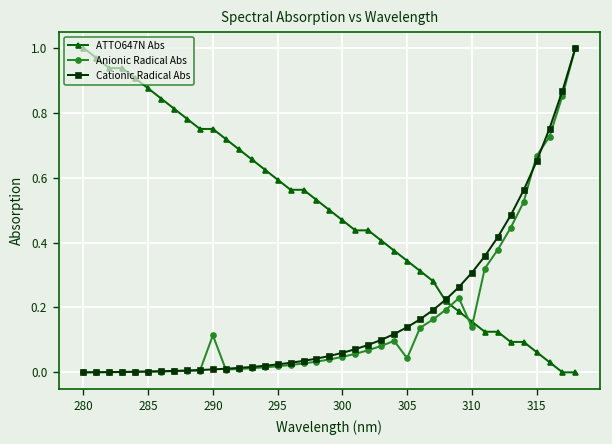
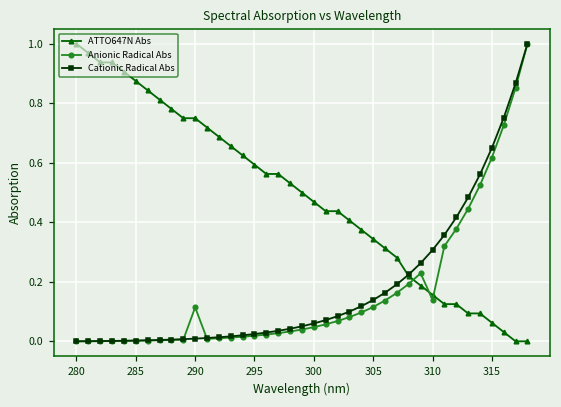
  {
    "Anionic Radical Abs": {
      "290": 0.11,
      "300": 0.05,
-     "305": 0.04,
+     "305": 0.12,
      "310": 0.14,
-     "315": 0.67
+     "315": 0.62
    }
  }
